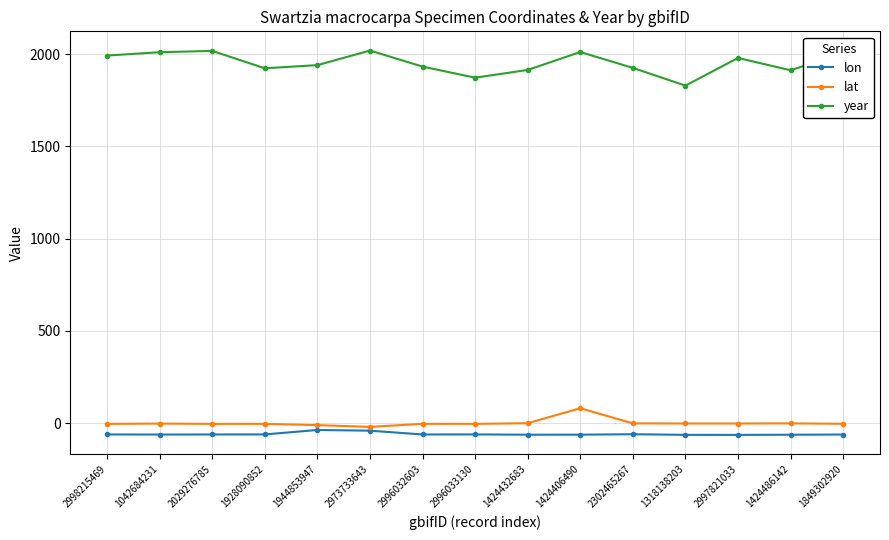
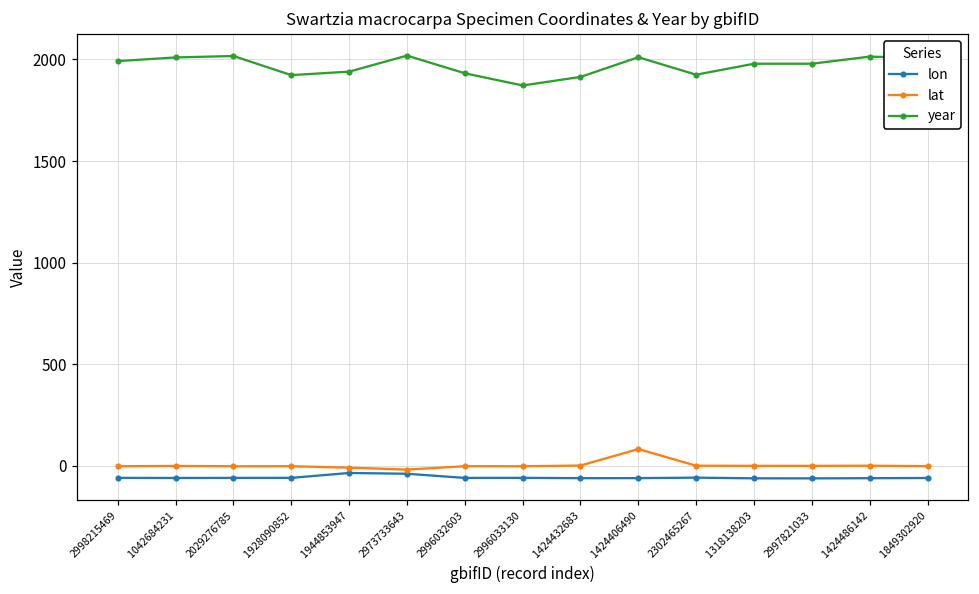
  {
    "lon": {
      "2998215469": -60,
      "1042684231": -60,
      "2029276785": -60,
      "1928090852": -60,
      "1944853947": -40,
      "2973733643": -40,
      "2996032603": -60,
      "2996033130": -60,
      "1424432683": -60,
      "1424406490": -60,
      "2302465267": -60,
      "1318138203": -60,
      "2997821033": -60,
      "1424486142": -60,
      "1849302920": -60
    },
    "lat": {
      "2998215469": 0,
      "1042684231": 0,
      "2029276785": 0,
      "1928090852": 0,
      "1944853947": -10,
      "2973733643": -20,
      "2996032603": 0,
      "2996033130": 0,
      "1424432683": 0,
      "1424406490": 80,
      "2302465267": 0,
      "1318138203": 0,
      "2997821033": 0,
      "1424486142": 0,
      "1849302920": 0
    },
    "year": {
      "2998215469": 1990,
      "1042684231": 2010,
      "2029276785": 2020,
      "1928090852": 1920,
      "1944853947": 1940,
      "2973733643": 2020,
      "2996032603": 1930,
      "2996033130": 1870,
      "1424432683": 1910,
      "1424406490": 2010,
      "2302465267": 1930,
-     "1318138203": 1830,
+     "1318138203": 1980,
      "2997821033": 1980,
-     "1424486142": 1910
+     "1424486142": 2010
    }
  }
